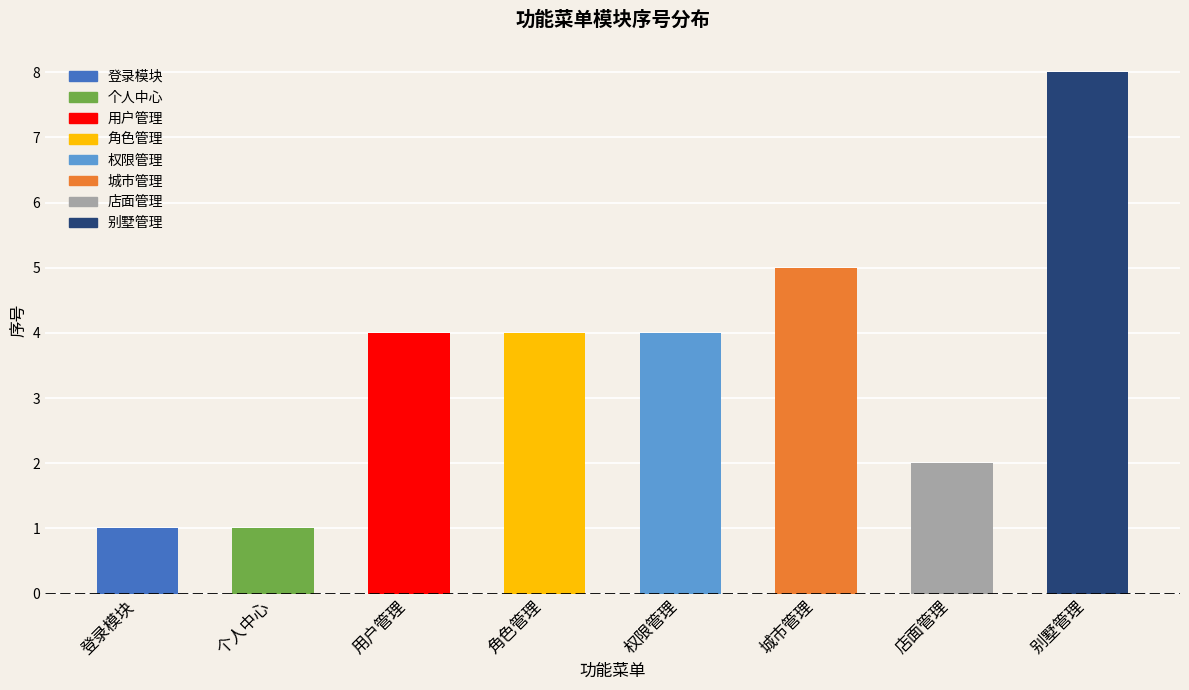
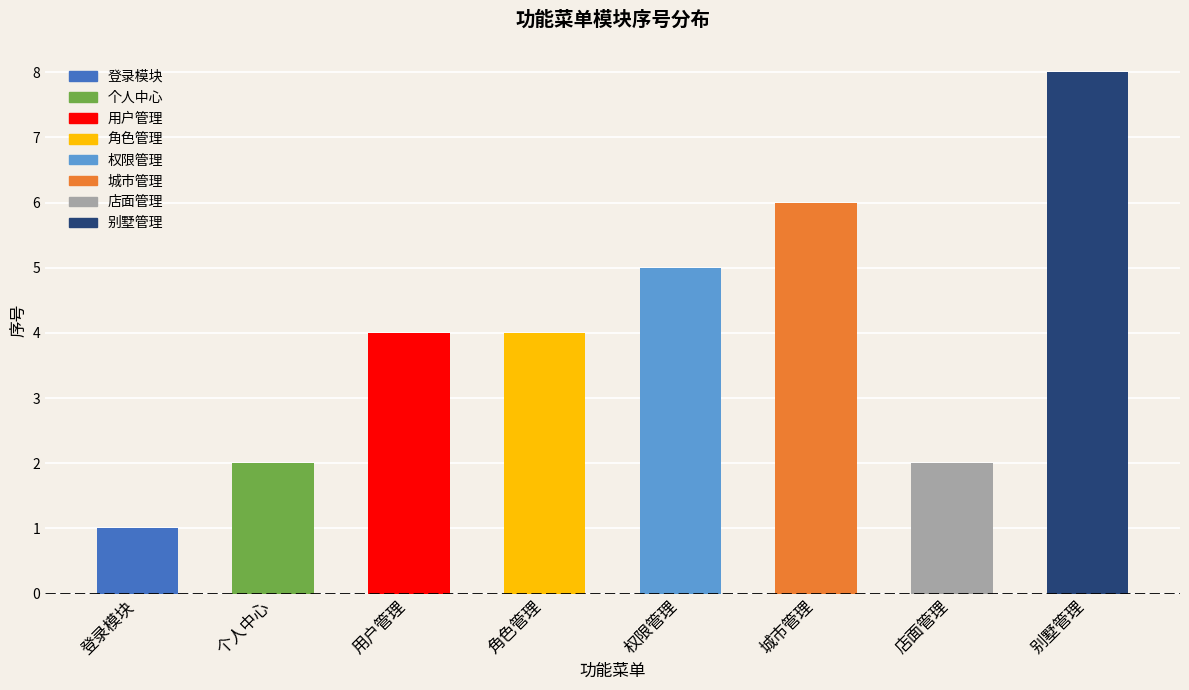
  {
    "登录模块": 1,
-   "个人中心": 1,
+   "个人中心": 2,
    "用户管理": 4,
    "角色管理": 4,
-   "权限管理": 4,
-   "城市管理": 5,
+   "权限管理": 5,
+   "城市管理": 6,
    "店面管理": 2,
    "别墅管理": 8
  }
